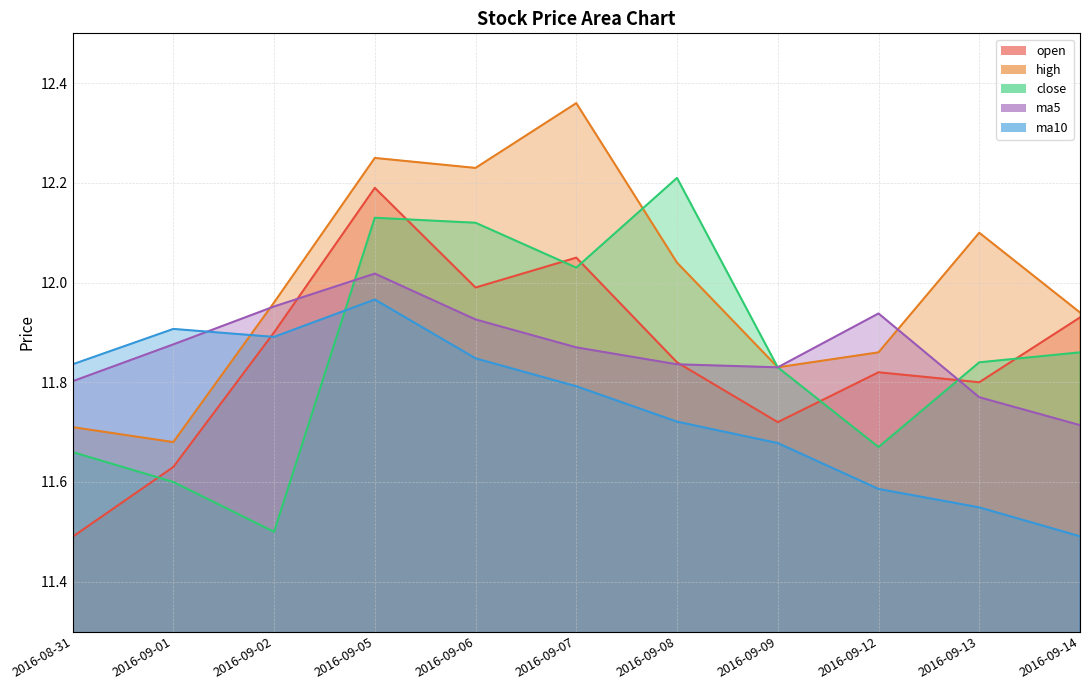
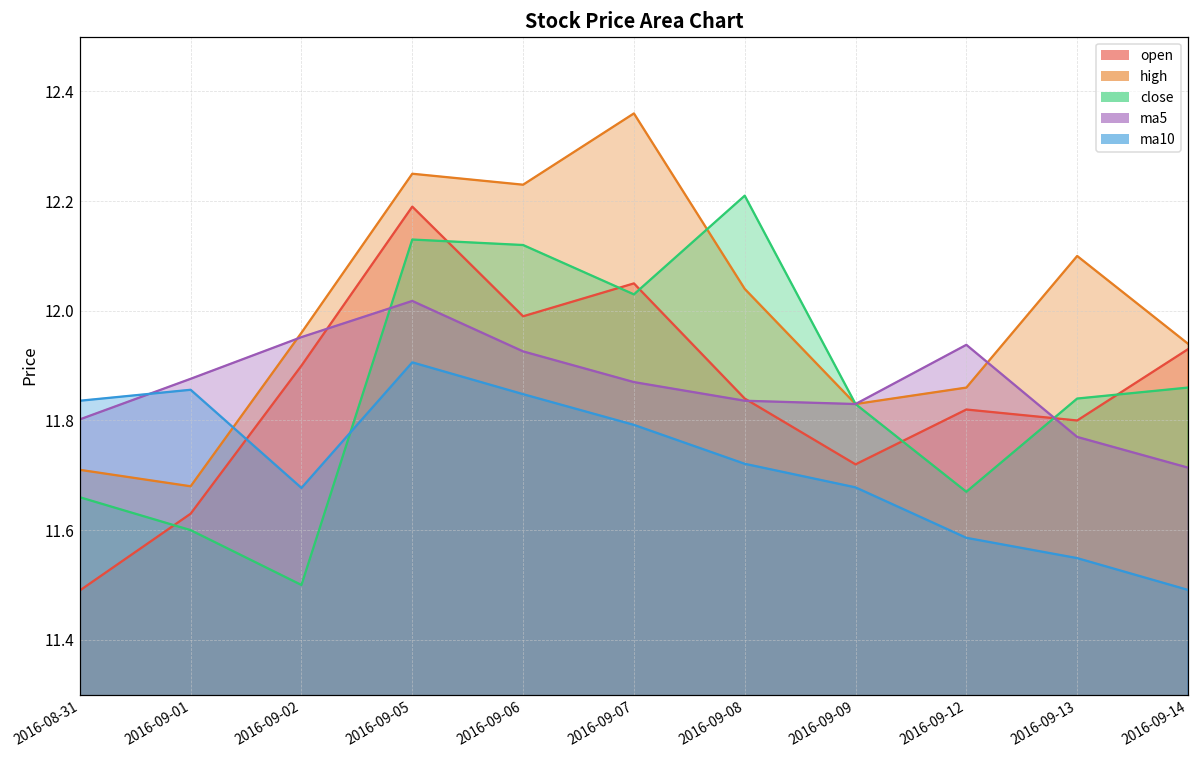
  {
    "close": {
      "2016-08-31": 11.66,
      "2016-09-01": 11.60,
      "2016-09-02": 11.50,
      "2016-09-05": 12.13,
      "2016-09-06": 12.12,
      "2016-09-07": 12.03,
      "2016-09-08": 12.21,
      "2016-09-12": 11.67,
      "2016-09-13": 11.84,
      "2016-09-14": 11.86
    },
    "ma5": {
      "2016-08-31": 11.80,
      "2016-09-01": 11.88,
      "2016-09-02": 11.95,
      "2016-09-05": 12.02,
      "2016-09-06": 11.93,
      "2016-09-07": 11.87,
      "2016-09-12": 11.94,
      "2016-09-13": 11.77,
      "2016-09-14": 11.71
    },
    "ma10": {
      "2016-08-31": 11.84,
-     "2016-09-01": 11.91,
-     "2016-09-02": 11.89,
-     "2016-09-05": 11.97,
+     "2016-09-01": 11.86,
+     "2016-09-02": 11.68,
+     "2016-09-05": 11.91,
      "2016-09-06": 11.85,
      "2016-09-07": 11.79,
      "2016-09-08": 11.72,
      "2016-09-09": 11.68,
      "2016-09-12": 11.59,
      "2016-09-13": 11.55,
      "2016-09-14": 11.49
    }
  }
